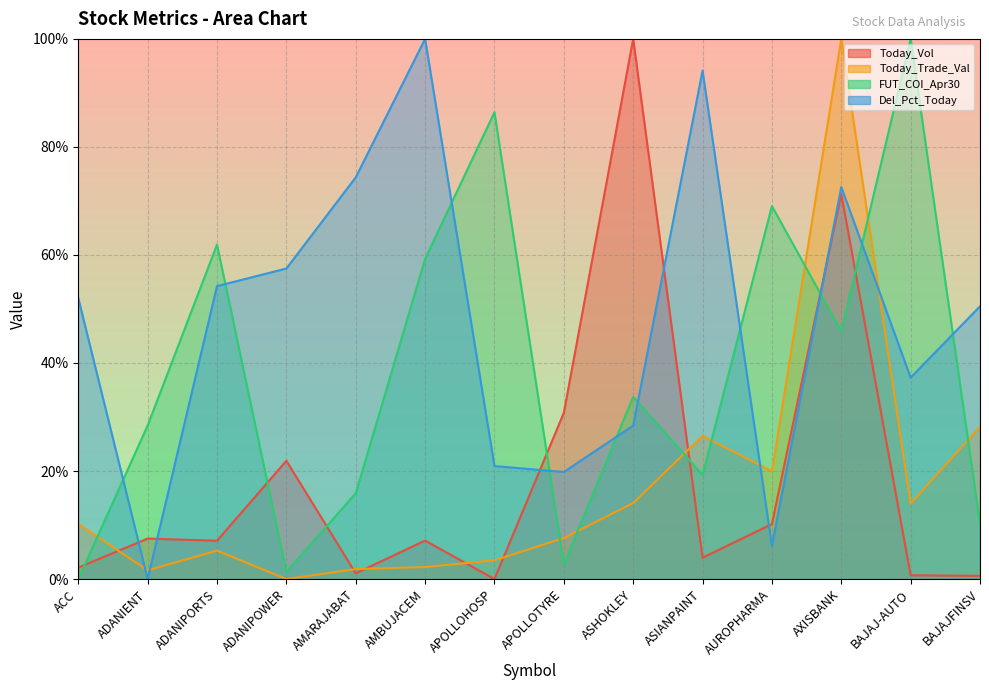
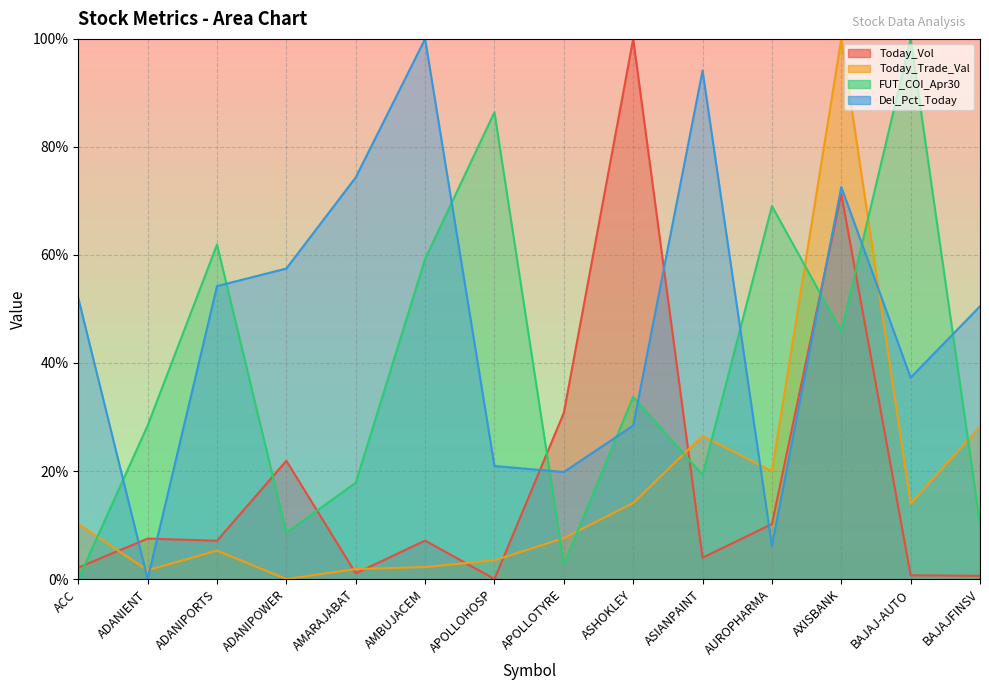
  {
    "FUT_COI_Apr30": {
      "ACC": "0%",
      "ADANIENT": "28%",
      "ADANIPORTS": "62%",
-     "ADANIPOWER": "1%",
-     "AMARAJABAT": "16%",
+     "ADANIPOWER": "9%",
+     "AMARAJABAT": "18%",
      "AMBUJACEM": "59%",
      "APOLLOHOSP": "86%",
      "APOLLOTYRE": "3%",
      "ASHOKLEY": "34%",
      "ASIANPAINT": "19%",
      "AUROPHARMA": "69%",
      "AXISBANK": "46%",
      "BAJAJ-AUTO": "100%",
      "BAJAJFINSV": "10%"
    },
    "Del_Pct_Today": {
      "ACC": "52%",
      "ADANIENT": "0%",
      "ADANIPORTS": "54%",
      "ADANIPOWER": "57%",
      "AMARAJABAT": "74%",
      "AMBUJACEM": "100%",
      "APOLLOHOSP": "21%",
      "APOLLOTYRE": "20%",
      "ASHOKLEY": "28%",
      "ASIANPAINT": "94%",
      "AUROPHARMA": "6%",
      "AXISBANK": "73%",
      "BAJAJ-AUTO": "37%",
      "BAJAJFINSV": "50%"
    }
  }
